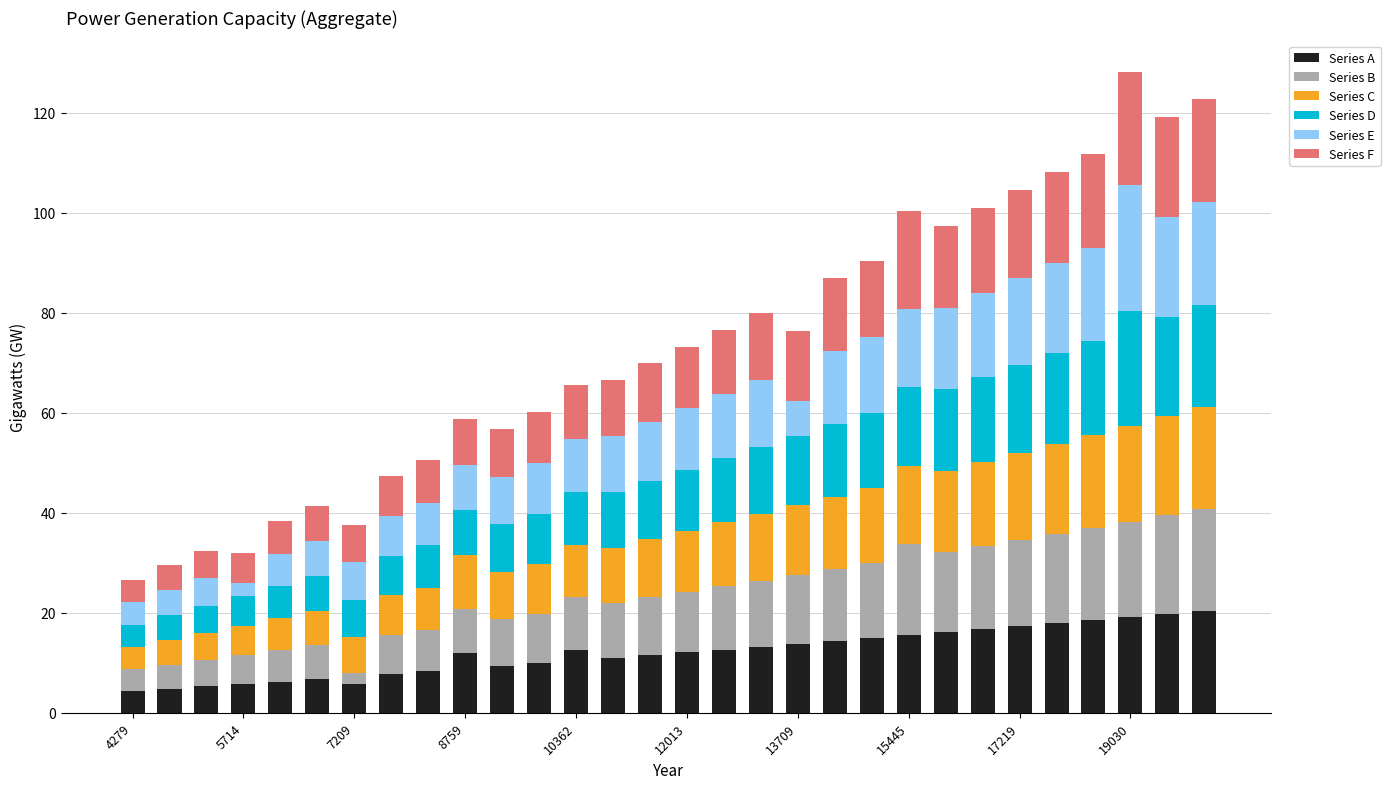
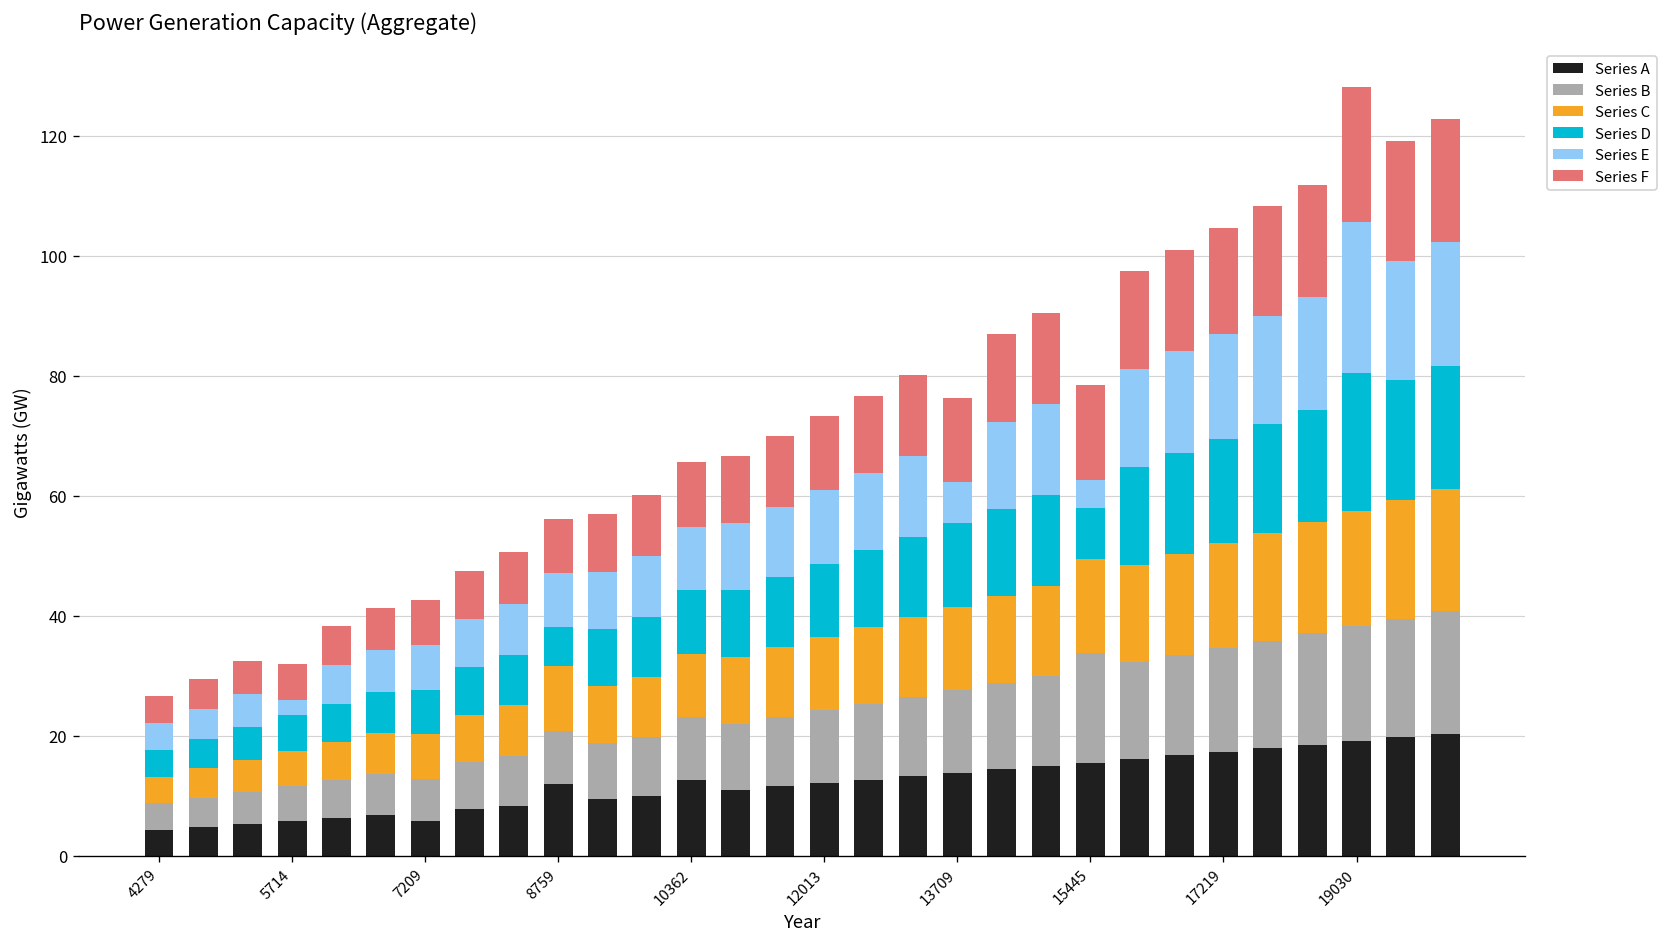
  {
    "Series A": {
      "4279": 4,
      "5714": 6,
      "7209": 6,
      "8759": 12,
      "10362": 13,
      "12013": 12,
      "13709": 14,
      "15445": 16,
      "17219": 17,
      "19030": 19
    },
    "Series B": {
      "4279": 4,
      "5714": 6,
-     "7209": 2,
+     "7209": 7,
      "8759": 9,
      "10362": 10,
      "12013": 12,
      "13709": 14,
      "15445": 18,
      "17219": 17,
      "19030": 19
    },
    "Series C": {
      "4279": 4,
      "5714": 6,
      "7209": 7,
      "8759": 11,
      "10362": 11,
      "12013": 12,
      "13709": 14,
      "15445": 16,
      "17219": 17,
      "19030": 19
    },
    "Series D": {
      "4279": 4,
      "5714": 6,
      "7209": 7,
-     "8759": 9,
+     "8759": 6,
      "10362": 11,
      "12013": 12,
      "13709": 14,
-     "15445": 16,
+     "15445": 9,
      "17219": 17,
      "19030": 23
    },
    "Series E": {
      "4279": 5,
      "5714": 3,
      "7209": 7,
      "8759": 9,
      "10362": 11,
      "12013": 12,
      "13709": 7,
-     "15445": 16,
+     "15445": 5,
      "17219": 18,
      "19030": 25
    },
    "Series F": {
      "4279": 5,
      "5714": 6,
      "7209": 8,
      "8759": 9,
      "10362": 11,
      "12013": 12,
      "13709": 14,
-     "15445": 20,
+     "15445": 16,
      "17219": 18,
      "19030": 22
    }
  }
